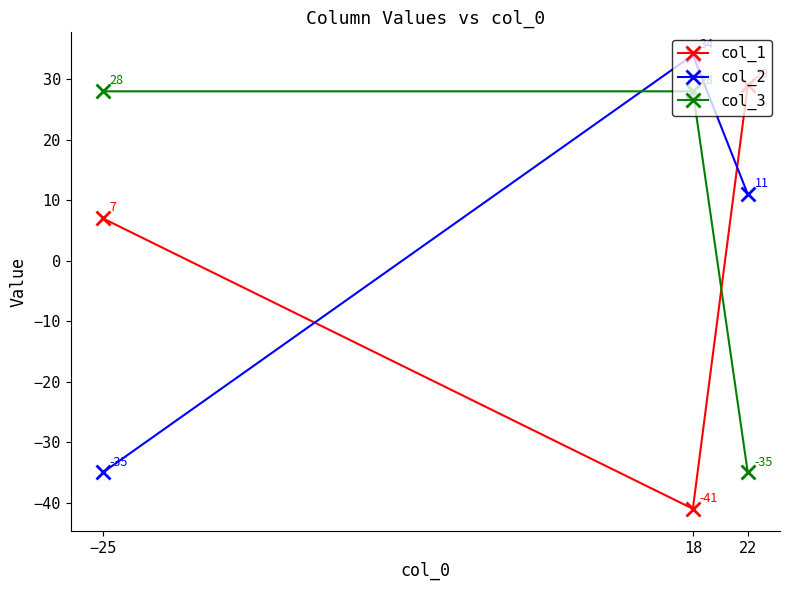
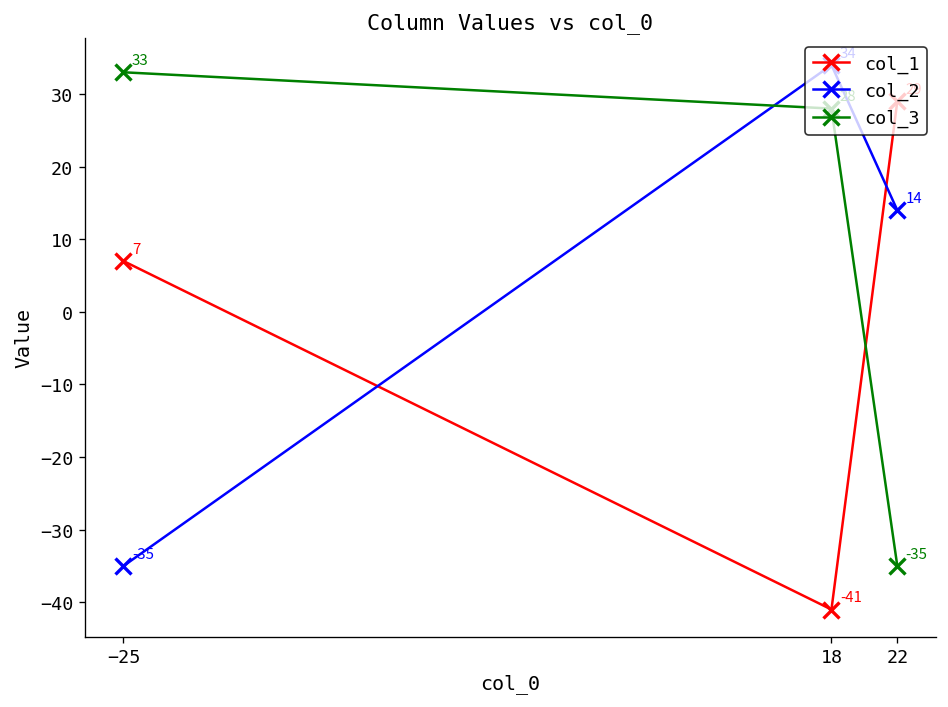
  {
    "col_1": {
      "−25": 7,
      "18": -41
    },
    "col_2": {
      "−25": -35,
-     "22": 11
+     "22": 14
    },
    "col_3": {
-     "−25": 28,
+     "−25": 33,
      "22": -35
    }
  }
